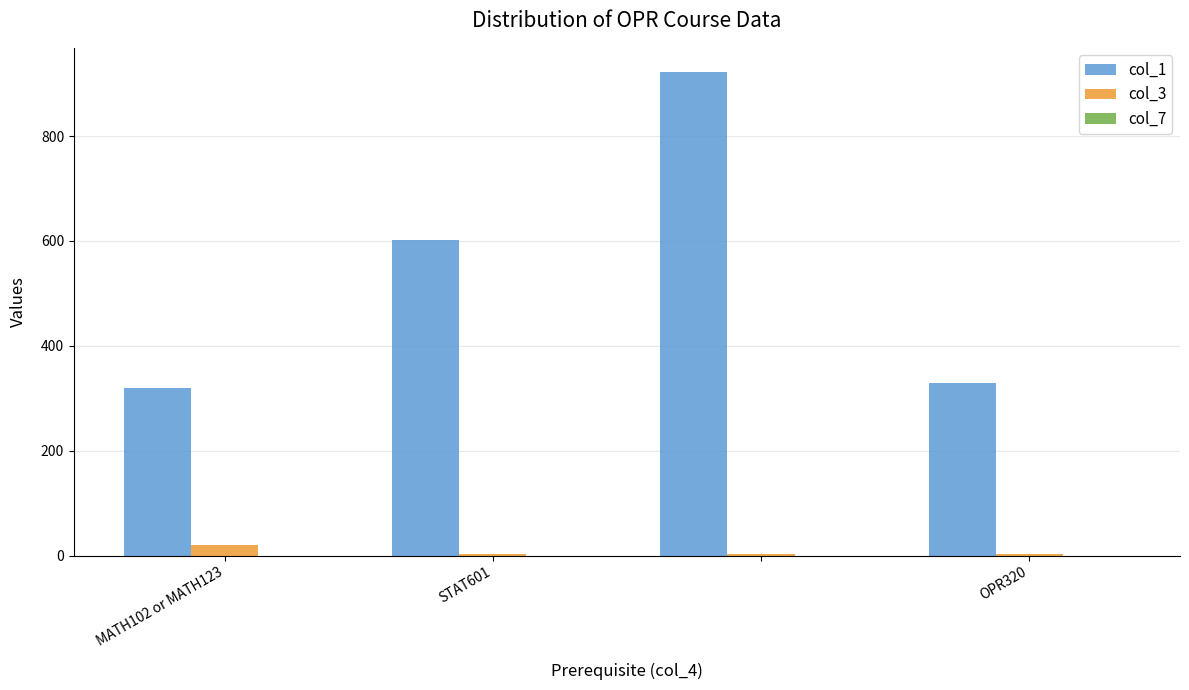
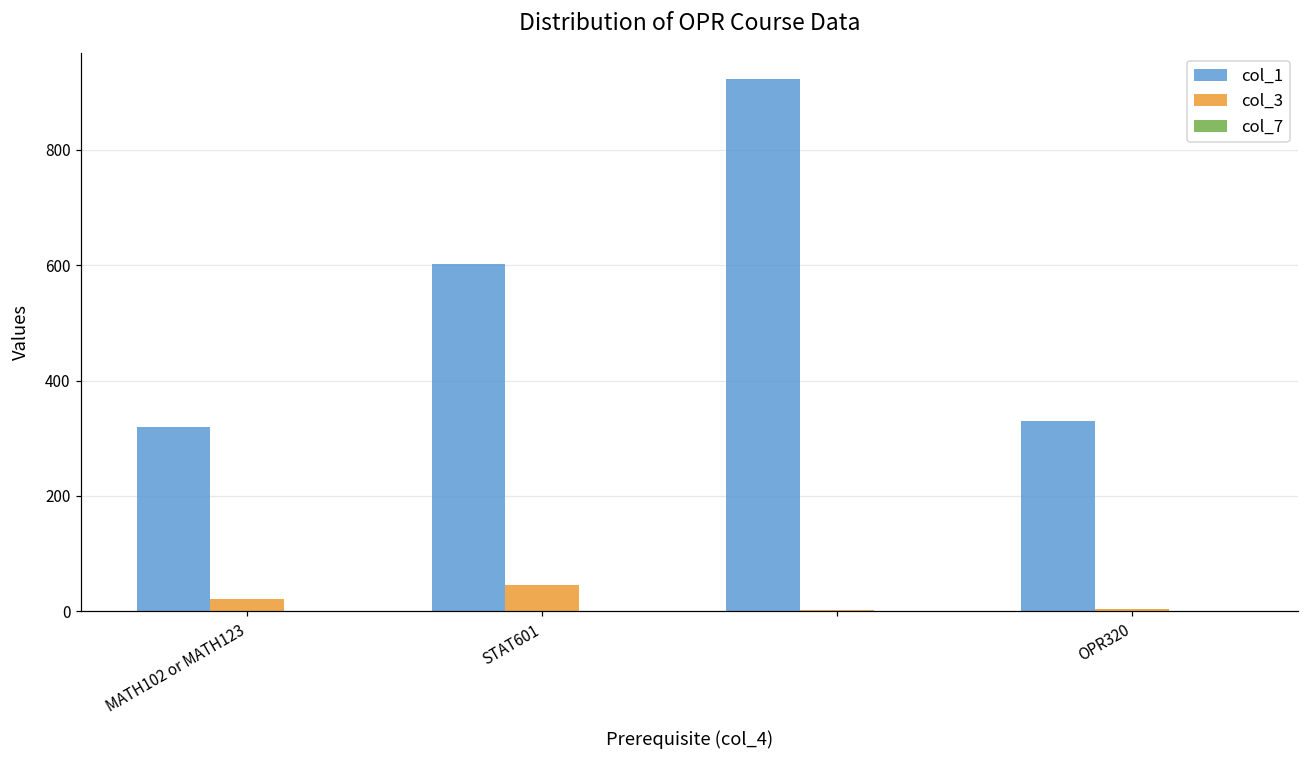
  {
    "col_3": {
      "MATH102 or MATH123": 20,
-     "STAT601": 0
+     "STAT601": 50
    }
  }
